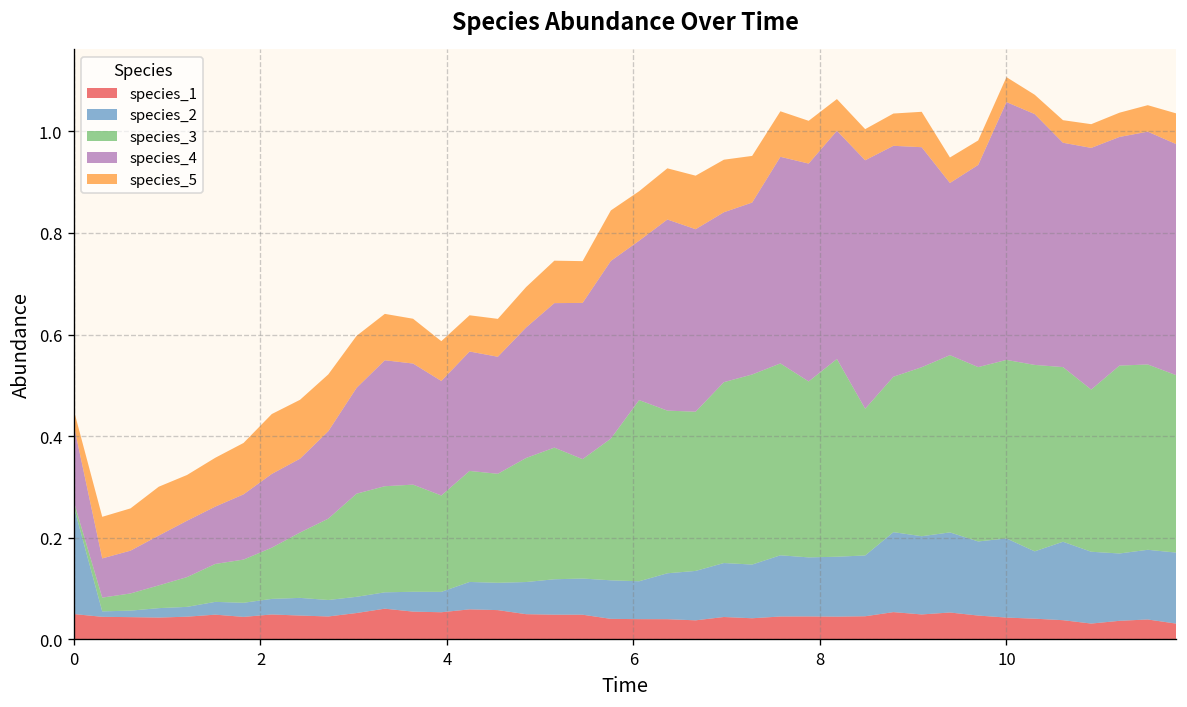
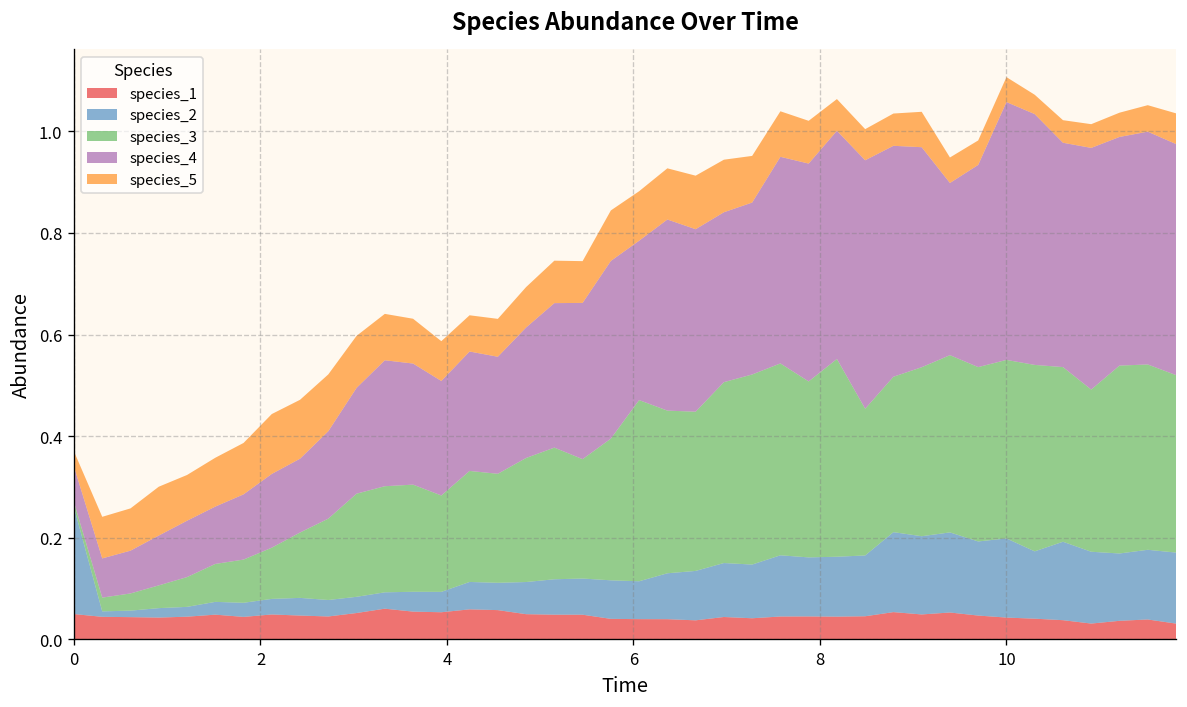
  {
    "species_1": {
      "0": 0.05,
      "10": 0.04
    },
    "species_2": {
      "0": 0.21,
      "10": 0.16
    },
    "species_3": {
      "0": 0.01,
      "10": 0.35
    },
    "species_4": {
-     "0": 0.15,
+     "0": 0.07,
      "10": 0.51
    },
    "species_5": {
      "0": 0.03,
      "10": 0.05
    }
  }
